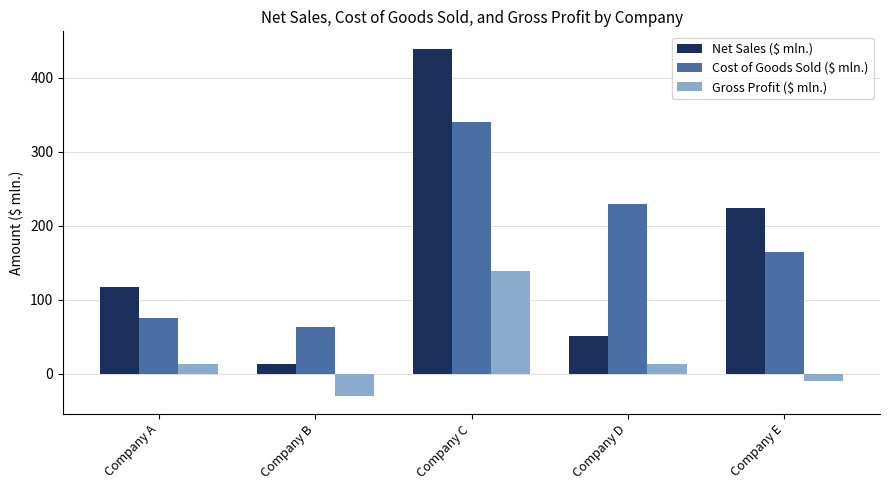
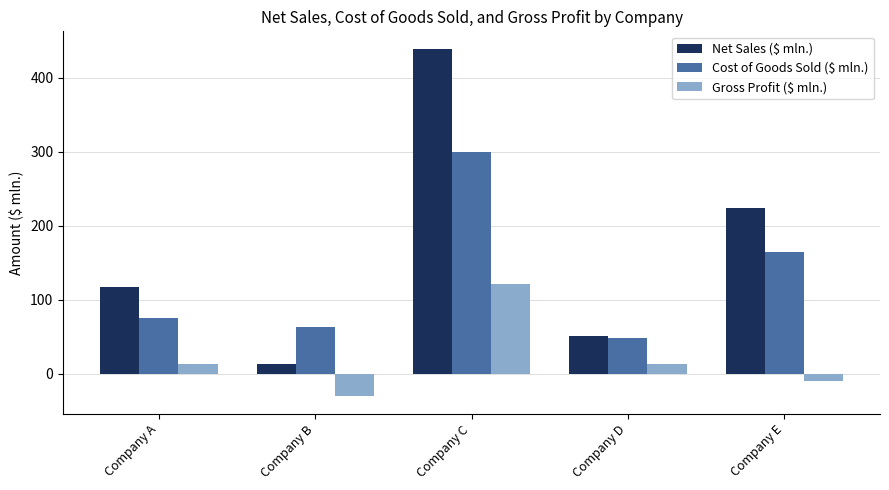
  {
    "Net Sales ($ mln.)": {
      "Company A": 120,
      "Company B": 10,
      "Company C": 440,
      "Company D": 50,
      "Company E": 220
    },
    "Cost of Goods Sold ($ mln.)": {
      "Company A": 80,
      "Company B": 60,
-     "Company C": 340,
-     "Company D": 230,
+     "Company C": 300,
+     "Company D": 50,
      "Company E": 160
    },
    "Gross Profit ($ mln.)": {
      "Company A": 10,
      "Company B": -30,
-     "Company C": 140,
+     "Company C": 120,
      "Company D": 10,
      "Company E": -10
    }
  }
